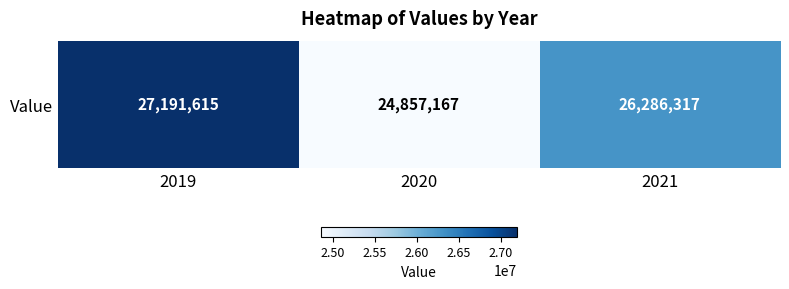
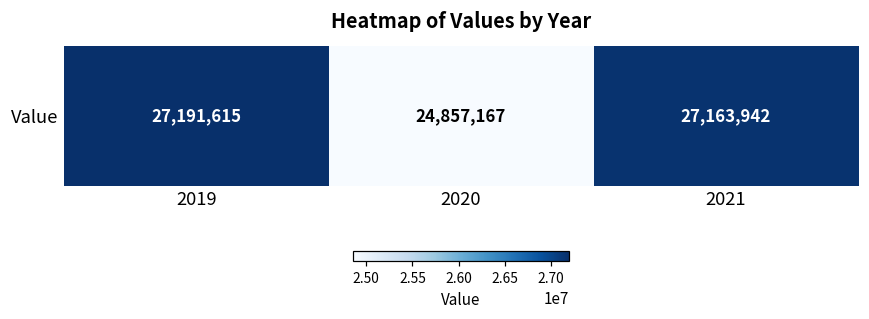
  {
    "Value": {
      "2019": "27,191,615",
      "2020": "24,857,167",
-     "2021": "26,286,317"
+     "2021": "27,163,942"
    }
  }
